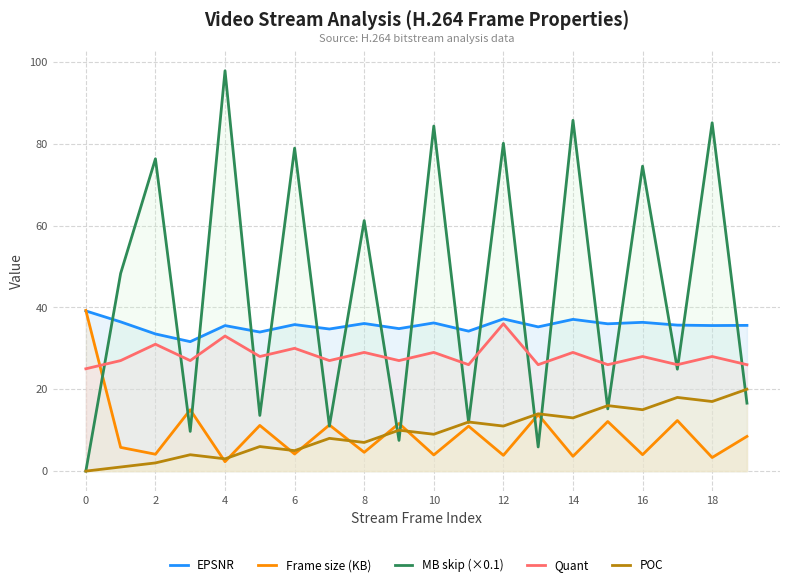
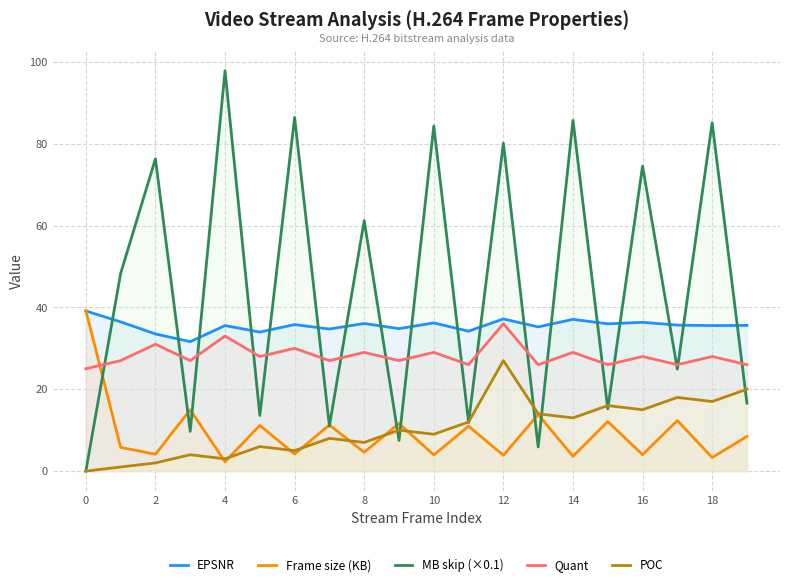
  {
    "EPSNR": {
      "2": 34,
      "4": 36,
      "6": 36,
      "8": 36,
      "10": 36,
      "12": 37,
      "14": 37,
      "16": 36,
      "18": 36
    },
    "Frame size (KB)": {
      "2": 4,
      "4": 2,
      "6": 4,
      "8": 5,
      "10": 4,
      "12": 4,
      "14": 4,
      "16": 4,
      "18": 3
    },
    "MB skip (×0.1)": {
      "2": 76,
      "4": 98,
-     "6": 79,
+     "6": 86,
      "8": 61,
      "10": 84,
      "12": 80,
      "14": 86,
      "16": 75,
      "18": 85
    },
    "Quant": {
      "0": 25,
      "2": 31,
      "4": 33,
      "6": 30,
      "8": 29,
      "10": 29,
      "12": 36,
      "14": 29,
      "16": 28,
      "18": 28
    },
    "POC": {
      "2": 2,
      "4": 3,
      "6": 5,
      "8": 7,
      "10": 9,
-     "12": 11,
+     "12": 27,
      "14": 13,
      "16": 15,
      "18": 17
    }
  }
